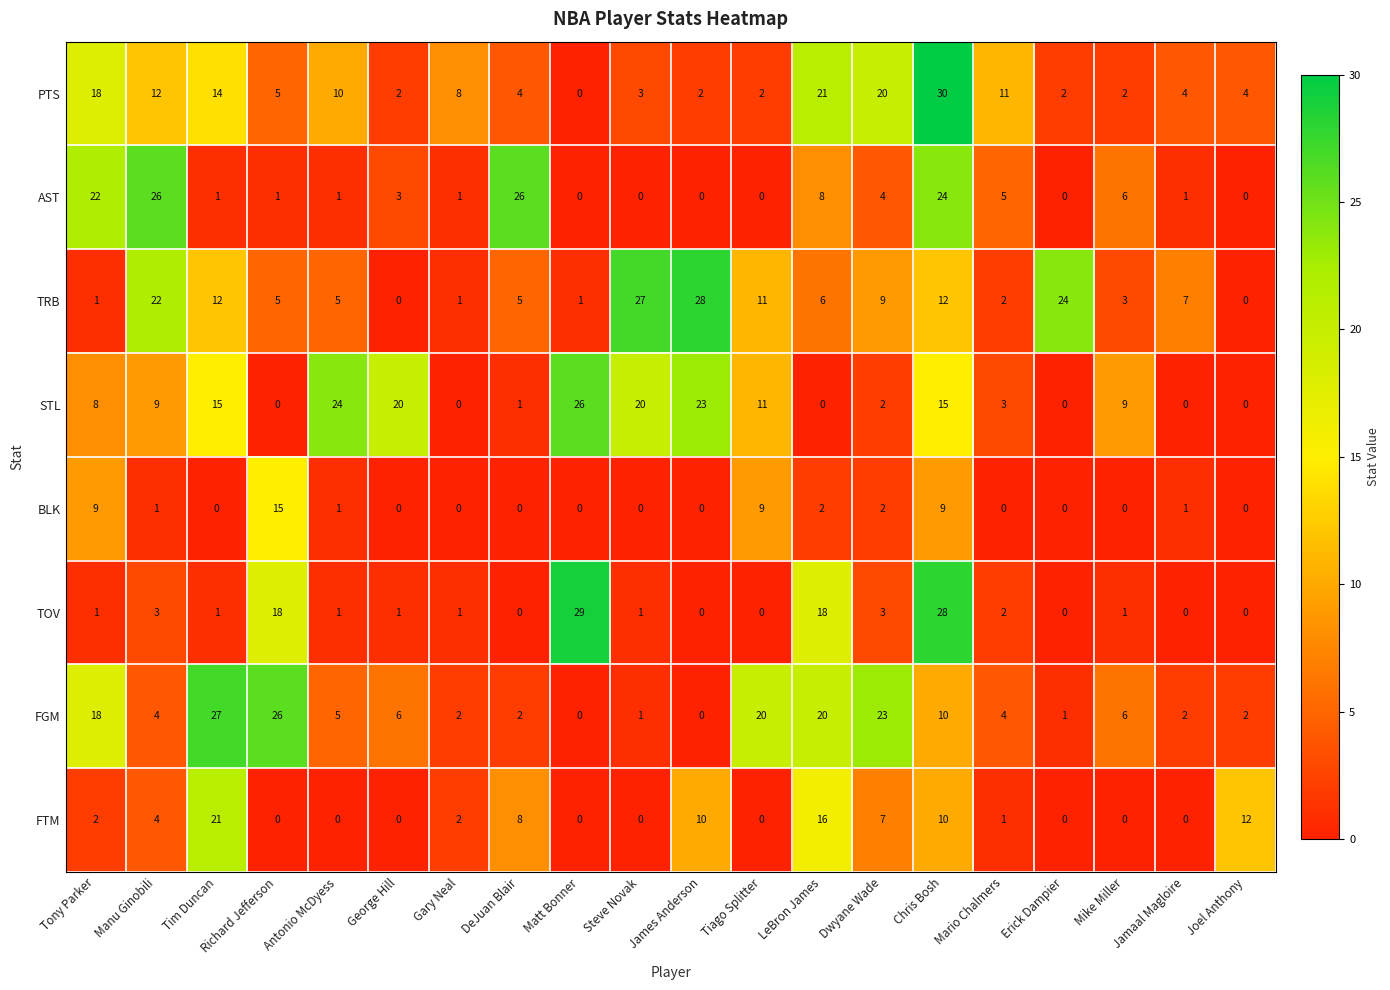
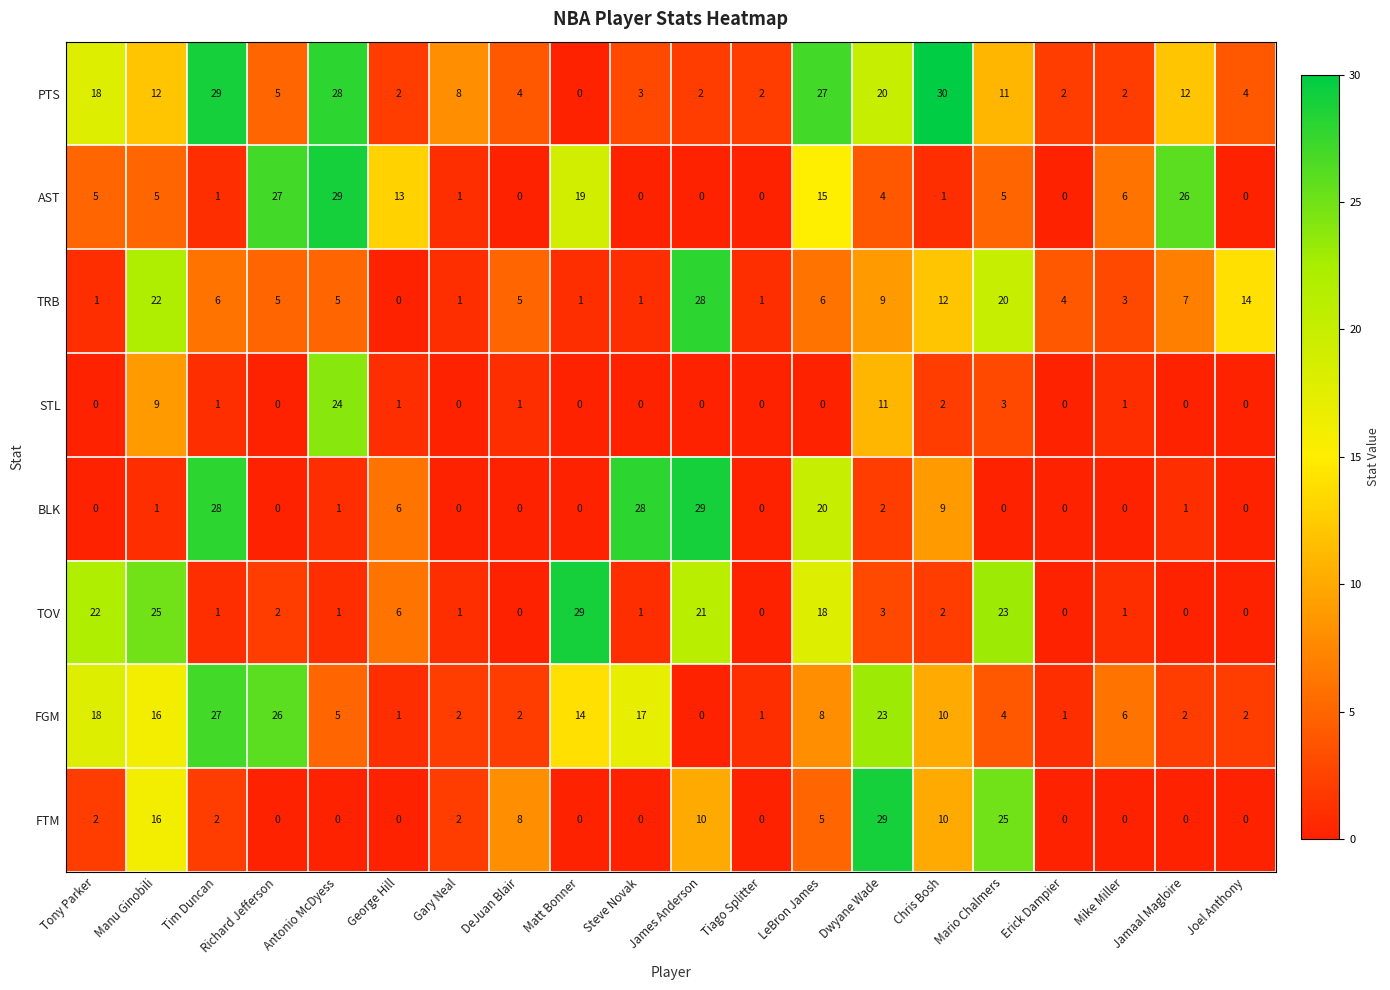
  {
    "PTS": {
      "Tony Parker": 18,
      "Manu Ginobili": 12,
-     "Tim Duncan": 14,
+     "Tim Duncan": 29,
      "Richard Jefferson": 5,
-     "Antonio McDyess": 10,
+     "Antonio McDyess": 28,
      "George Hill": 2,
      "Gary Neal": 8,
      "DeJuan Blair": 4,
      "Matt Bonner": 0,
      "Steve Novak": 3,
      "James Anderson": 2,
      "Tiago Splitter": 2,
-     "LeBron James": 21,
+     "LeBron James": 27,
      "Dwyane Wade": 20,
      "Chris Bosh": 30,
      "Mario Chalmers": 11,
      "Erick Dampier": 2,
      "Mike Miller": 2,
-     "Jamaal Magloire": 4,
+     "Jamaal Magloire": 12,
      "Joel Anthony": 4
    },
    "AST": {
-     "Tony Parker": 22,
-     "Manu Ginobili": 26,
+     "Tony Parker": 5,
+     "Manu Ginobili": 5,
      "Tim Duncan": 1,
-     "Richard Jefferson": 1,
-     "Antonio McDyess": 1,
-     "George Hill": 3,
+     "Richard Jefferson": 27,
+     "Antonio McDyess": 29,
+     "George Hill": 13,
      "Gary Neal": 1,
-     "DeJuan Blair": 26,
-     "Matt Bonner": 0,
+     "DeJuan Blair": 0,
+     "Matt Bonner": 19,
      "Steve Novak": 0,
      "James Anderson": 0,
      "Tiago Splitter": 0,
-     "LeBron James": 8,
+     "LeBron James": 15,
      "Dwyane Wade": 4,
-     "Chris Bosh": 24,
+     "Chris Bosh": 1,
      "Mario Chalmers": 5,
      "Erick Dampier": 0,
      "Mike Miller": 6,
-     "Jamaal Magloire": 1,
+     "Jamaal Magloire": 26,
      "Joel Anthony": 0
    },
    "TRB": {
      "Tony Parker": 1,
      "Manu Ginobili": 22,
-     "Tim Duncan": 12,
+     "Tim Duncan": 6,
      "Richard Jefferson": 5,
      "Antonio McDyess": 5,
      "George Hill": 0,
      "Gary Neal": 1,
      "DeJuan Blair": 5,
      "Matt Bonner": 1,
-     "Steve Novak": 27,
+     "Steve Novak": 1,
      "James Anderson": 28,
-     "Tiago Splitter": 11,
+     "Tiago Splitter": 1,
      "LeBron James": 6,
      "Dwyane Wade": 9,
      "Chris Bosh": 12,
-     "Mario Chalmers": 2,
-     "Erick Dampier": 24,
+     "Mario Chalmers": 20,
+     "Erick Dampier": 4,
      "Mike Miller": 3,
      "Jamaal Magloire": 7,
-     "Joel Anthony": 0
+     "Joel Anthony": 14
    },
    "STL": {
-     "Tony Parker": 8,
+     "Tony Parker": 0,
      "Manu Ginobili": 9,
-     "Tim Duncan": 15,
+     "Tim Duncan": 1,
      "Richard Jefferson": 0,
      "Antonio McDyess": 24,
-     "George Hill": 20,
+     "George Hill": 1,
      "Gary Neal": 0,
      "DeJuan Blair": 1,
-     "Matt Bonner": 26,
-     "Steve Novak": 20,
-     "James Anderson": 23,
-     "Tiago Splitter": 11,
+     "Matt Bonner": 0,
+     "Steve Novak": 0,
+     "James Anderson": 0,
+     "Tiago Splitter": 0,
      "LeBron James": 0,
-     "Dwyane Wade": 2,
-     "Chris Bosh": 15,
+     "Dwyane Wade": 11,
+     "Chris Bosh": 2,
      "Mario Chalmers": 3,
      "Erick Dampier": 0,
-     "Mike Miller": 9,
+     "Mike Miller": 1,
      "Jamaal Magloire": 0,
      "Joel Anthony": 0
    },
    "BLK": {
-     "Tony Parker": 9,
+     "Tony Parker": 0,
      "Manu Ginobili": 1,
-     "Tim Duncan": 0,
-     "Richard Jefferson": 15,
+     "Tim Duncan": 28,
+     "Richard Jefferson": 0,
      "Antonio McDyess": 1,
-     "George Hill": 0,
+     "George Hill": 6,
      "Gary Neal": 0,
      "DeJuan Blair": 0,
      "Matt Bonner": 0,
-     "Steve Novak": 0,
-     "James Anderson": 0,
-     "Tiago Splitter": 9,
-     "LeBron James": 2,
+     "Steve Novak": 28,
+     "James Anderson": 29,
+     "Tiago Splitter": 0,
+     "LeBron James": 20,
      "Dwyane Wade": 2,
      "Chris Bosh": 9,
      "Mario Chalmers": 0,
      "Erick Dampier": 0,
      "Mike Miller": 0,
      "Jamaal Magloire": 1,
      "Joel Anthony": 0
    },
    "TOV": {
-     "Tony Parker": 1,
-     "Manu Ginobili": 3,
+     "Tony Parker": 22,
+     "Manu Ginobili": 25,
      "Tim Duncan": 1,
-     "Richard Jefferson": 18,
+     "Richard Jefferson": 2,
      "Antonio McDyess": 1,
-     "George Hill": 1,
+     "George Hill": 6,
      "Gary Neal": 1,
      "DeJuan Blair": 0,
      "Matt Bonner": 29,
      "Steve Novak": 1,
-     "James Anderson": 0,
+     "James Anderson": 21,
      "Tiago Splitter": 0,
      "LeBron James": 18,
      "Dwyane Wade": 3,
-     "Chris Bosh": 28,
-     "Mario Chalmers": 2,
+     "Chris Bosh": 2,
+     "Mario Chalmers": 23,
      "Erick Dampier": 0,
      "Mike Miller": 1,
      "Jamaal Magloire": 0,
      "Joel Anthony": 0
    },
    "FGM": {
      "Tony Parker": 18,
-     "Manu Ginobili": 4,
+     "Manu Ginobili": 16,
      "Tim Duncan": 27,
      "Richard Jefferson": 26,
      "Antonio McDyess": 5,
-     "George Hill": 6,
+     "George Hill": 1,
      "Gary Neal": 2,
      "DeJuan Blair": 2,
-     "Matt Bonner": 0,
-     "Steve Novak": 1,
+     "Matt Bonner": 14,
+     "Steve Novak": 17,
      "James Anderson": 0,
-     "Tiago Splitter": 20,
-     "LeBron James": 20,
+     "Tiago Splitter": 1,
+     "LeBron James": 8,
      "Dwyane Wade": 23,
      "Chris Bosh": 10,
      "Mario Chalmers": 4,
      "Erick Dampier": 1,
      "Mike Miller": 6,
      "Jamaal Magloire": 2,
      "Joel Anthony": 2
    },
    "FTM": {
      "Tony Parker": 2,
-     "Manu Ginobili": 4,
-     "Tim Duncan": 21,
+     "Manu Ginobili": 16,
+     "Tim Duncan": 2,
      "Richard Jefferson": 0,
      "Antonio McDyess": 0,
      "George Hill": 0,
      "Gary Neal": 2,
      "DeJuan Blair": 8,
      "Matt Bonner": 0,
      "Steve Novak": 0,
      "James Anderson": 10,
      "Tiago Splitter": 0,
-     "LeBron James": 16,
-     "Dwyane Wade": 7,
+     "LeBron James": 5,
+     "Dwyane Wade": 29,
      "Chris Bosh": 10,
-     "Mario Chalmers": 1,
+     "Mario Chalmers": 25,
      "Erick Dampier": 0,
      "Mike Miller": 0,
      "Jamaal Magloire": 0,
-     "Joel Anthony": 12
+     "Joel Anthony": 0
    }
  }
